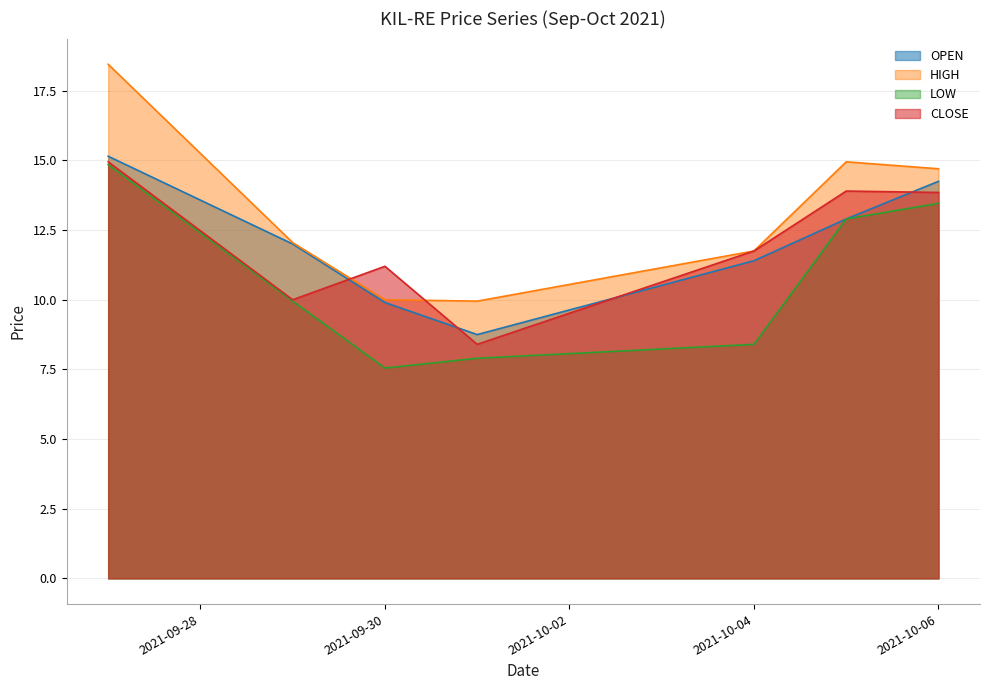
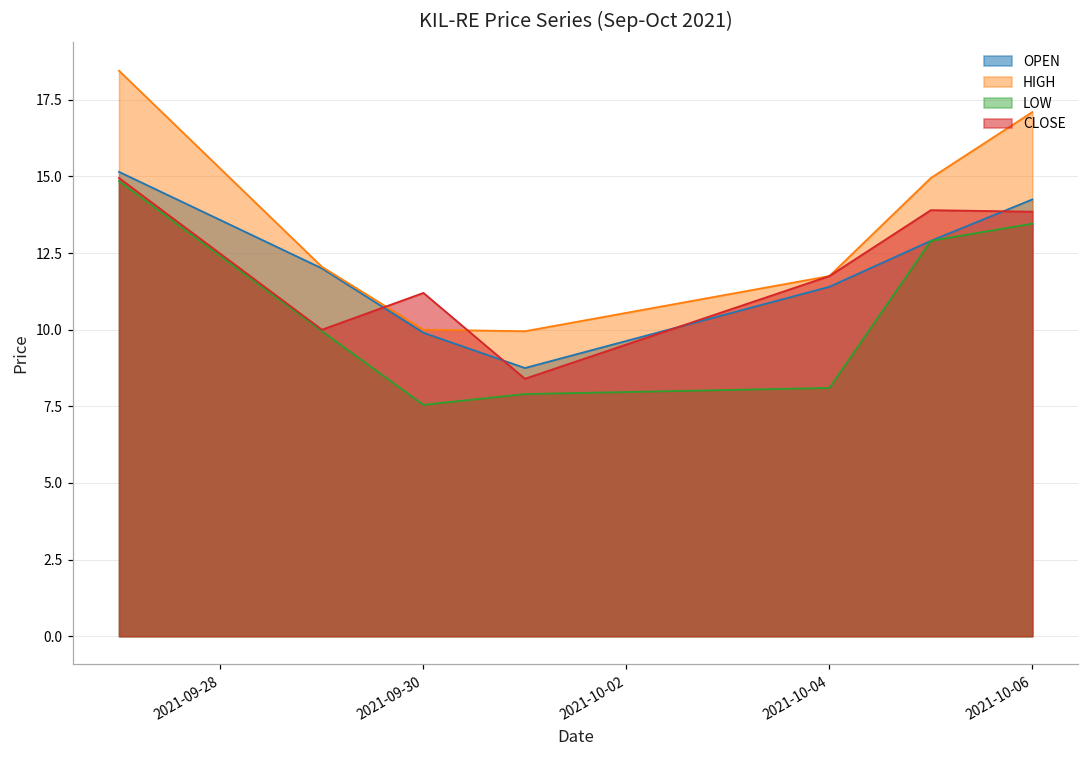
  {
    "OPEN": {
      "2021-09-30": 9.9,
      "2021-10-04": 11.4,
      "2021-10-06": 14.3
    },
    "HIGH": {
      "2021-09-30": 10.0,
-     "2021-10-06": 14.7
+     "2021-10-06": 17.1
    },
    "LOW": {
      "2021-09-30": 7.6,
-     "2021-10-04": 8.4,
+     "2021-10-04": 8.1,
      "2021-10-06": 13.5
    },
    "CLOSE": {
      "2021-09-30": 11.2,
      "2021-10-06": 13.9
    }
  }
